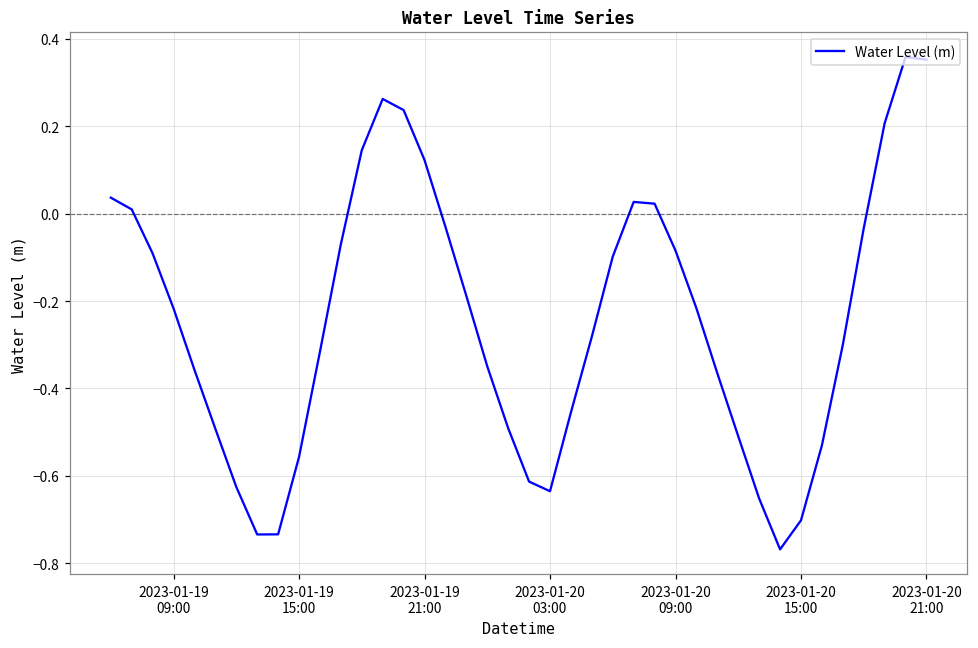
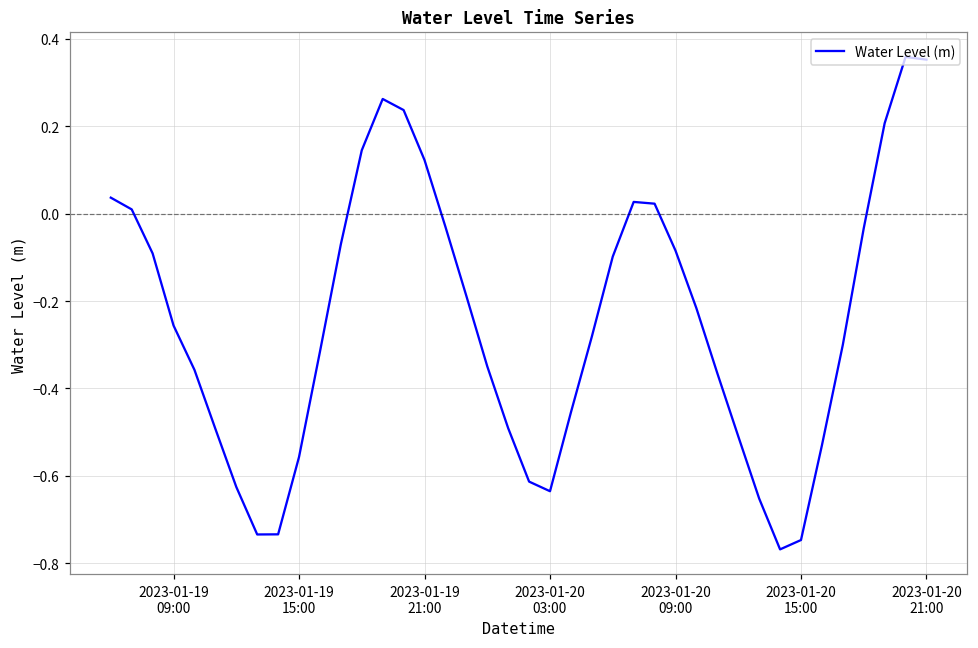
  {
-   "2023-01-19 09:00": -0.22,
+   "2023-01-19 09:00": -0.26,
    "2023-01-19 15:00": -0.56,
    "2023-01-19 21:00": 0.12,
    "2023-01-20 03:00": -0.64,
    "2023-01-20 09:00": -0.08,
-   "2023-01-20 15:00": -0.70
+   "2023-01-20 15:00": -0.75
  }
